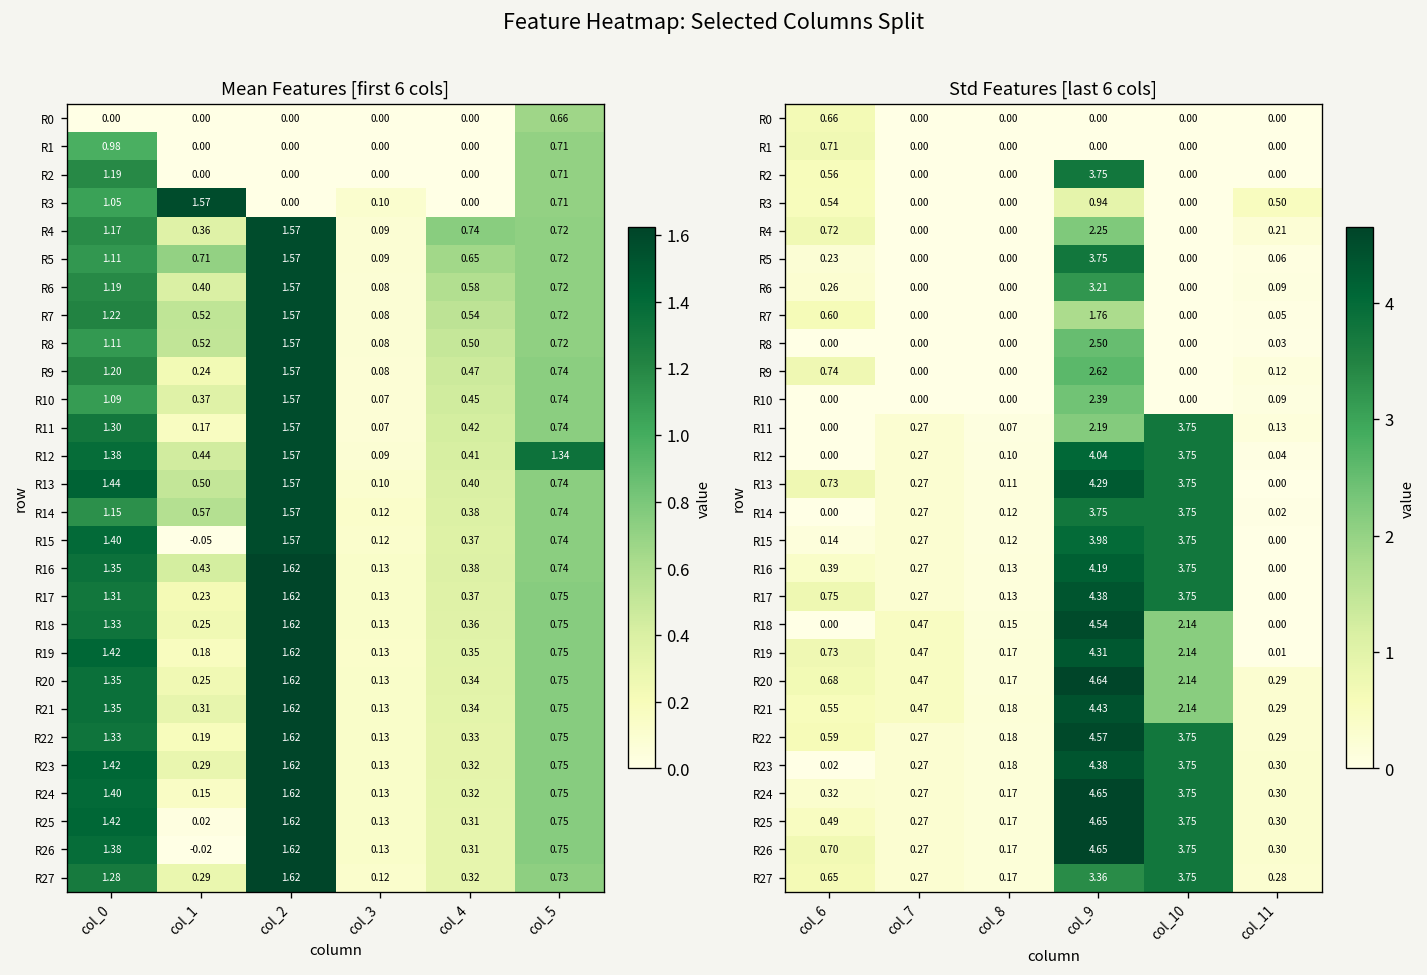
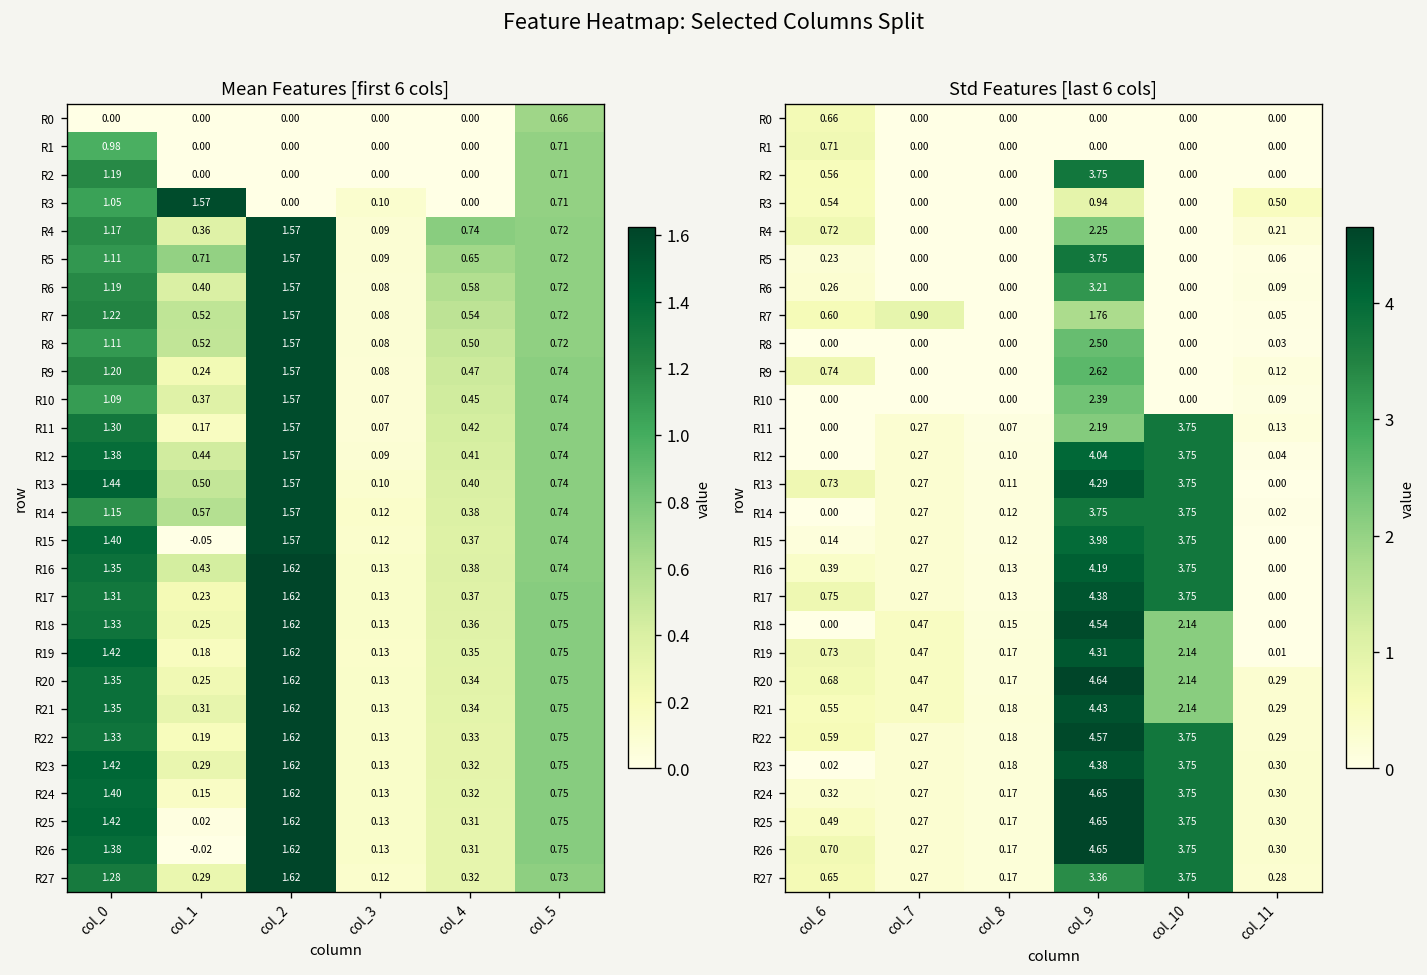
  {
    "Mean Features [first 6 cols]": {
      "R12": {
        "col_0": 1.38,
        "col_1": 0.44,
        "col_2": 1.57,
        "col_3": 0.09,
        "col_4": 0.41,
-       "col_5": 1.34
+       "col_5": 0.74
      }
    },
    "Std Features [last 6 cols]": {
      "R7": {
        "col_6": 0.60,
-       "col_7": 0.00,
+       "col_7": 0.90,
        "col_8": 0.00,
        "col_9": 1.76,
        "col_10": 0.00,
        "col_11": 0.05
      }
    }
  }
